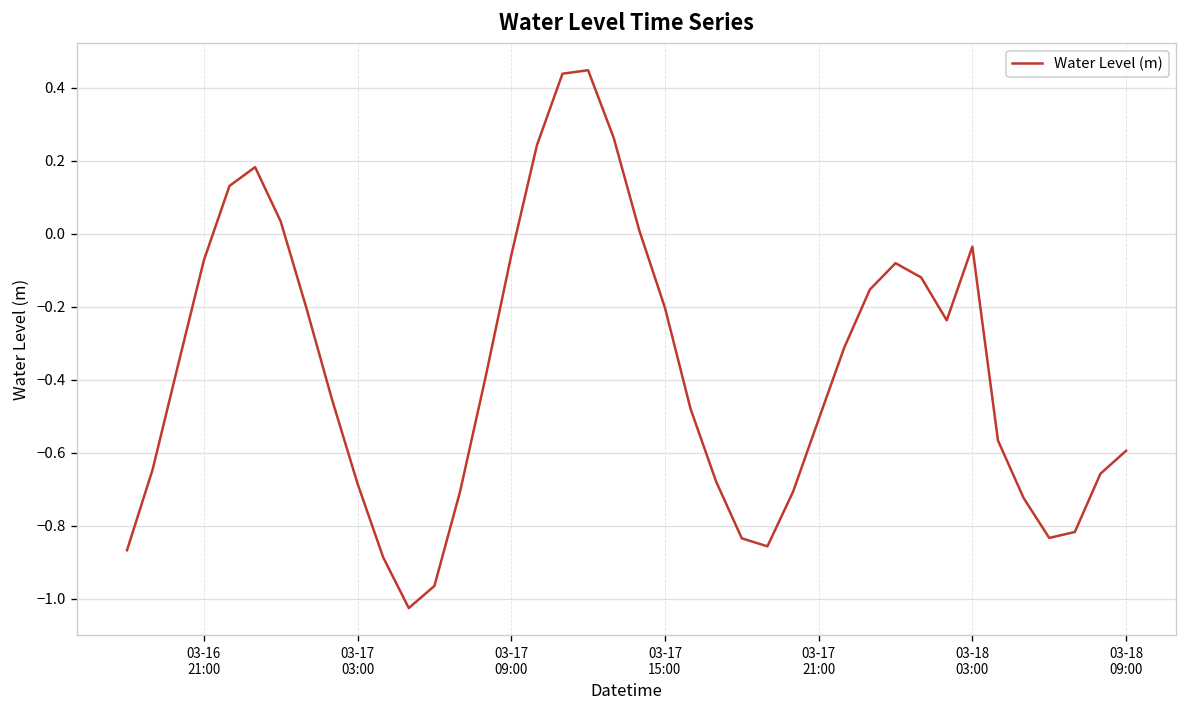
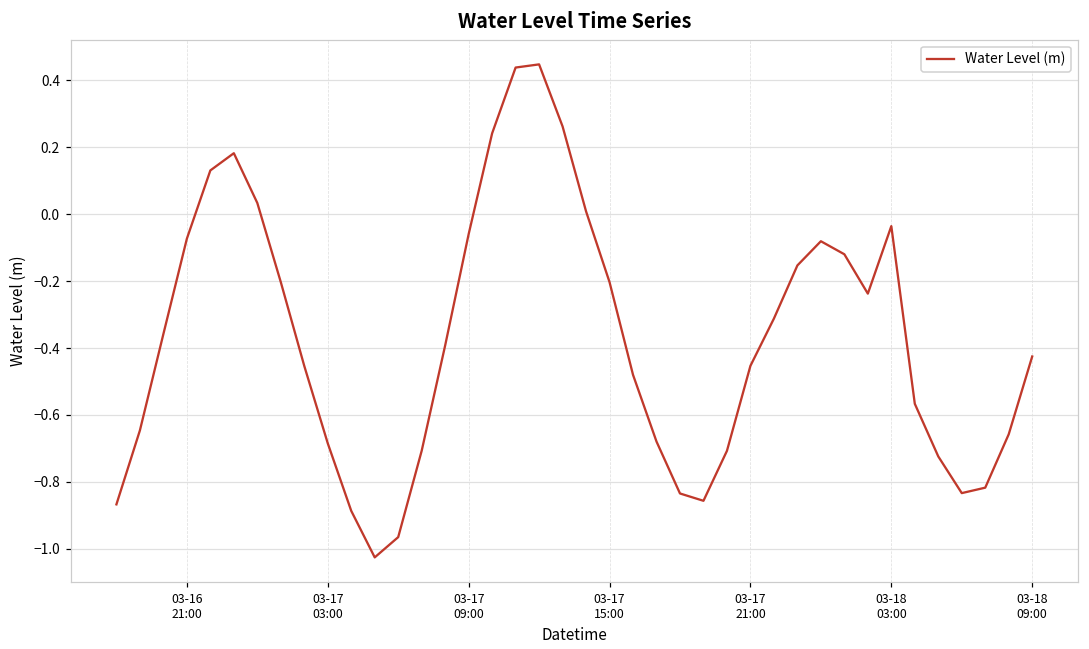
  {
    "03-16 21:00": -0.07,
    "03-17 03:00": -0.68,
    "03-17 09:00": -0.06,
    "03-17 15:00": -0.20,
-   "03-17 21:00": -0.51,
+   "03-17 21:00": -0.45,
    "03-18 03:00": -0.04,
-   "03-18 09:00": -0.59
+   "03-18 09:00": -0.43
  }
